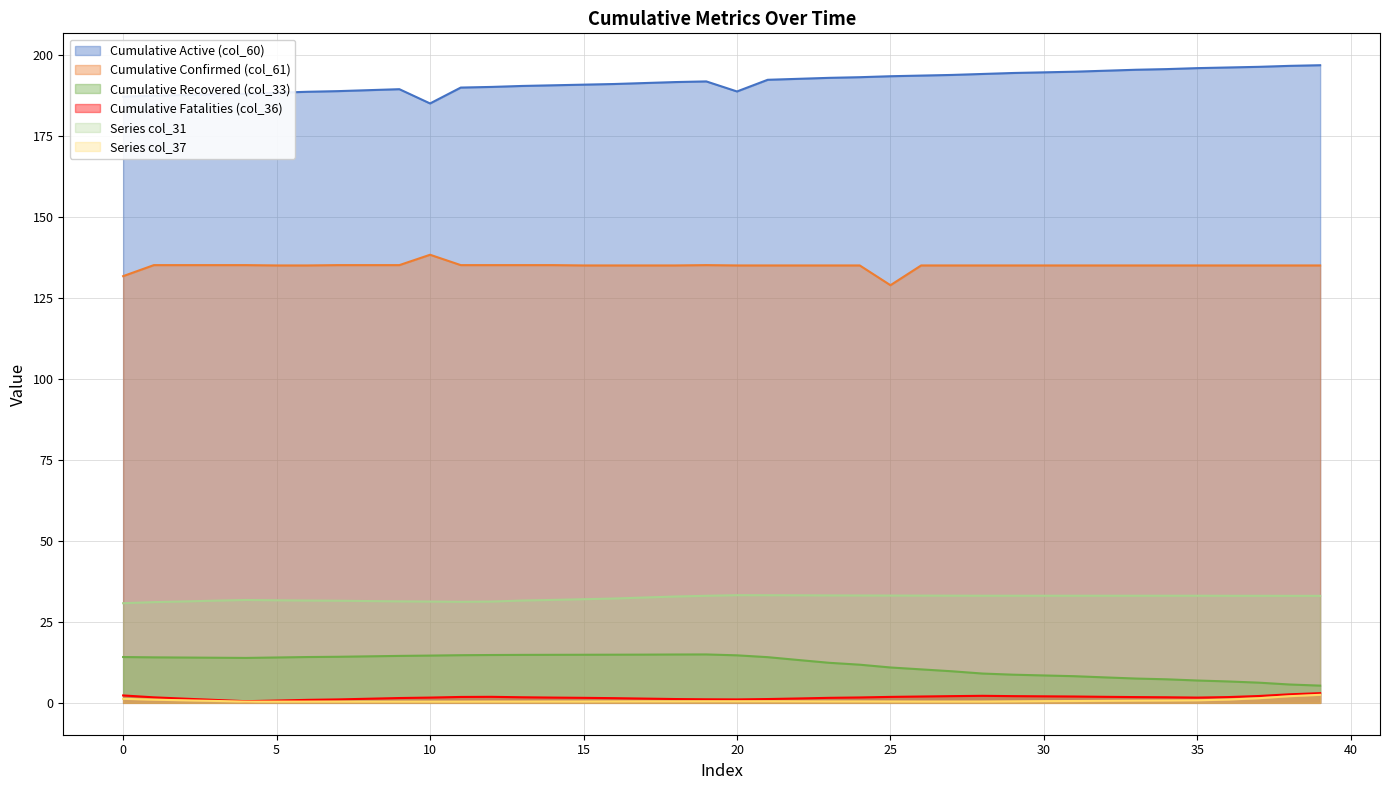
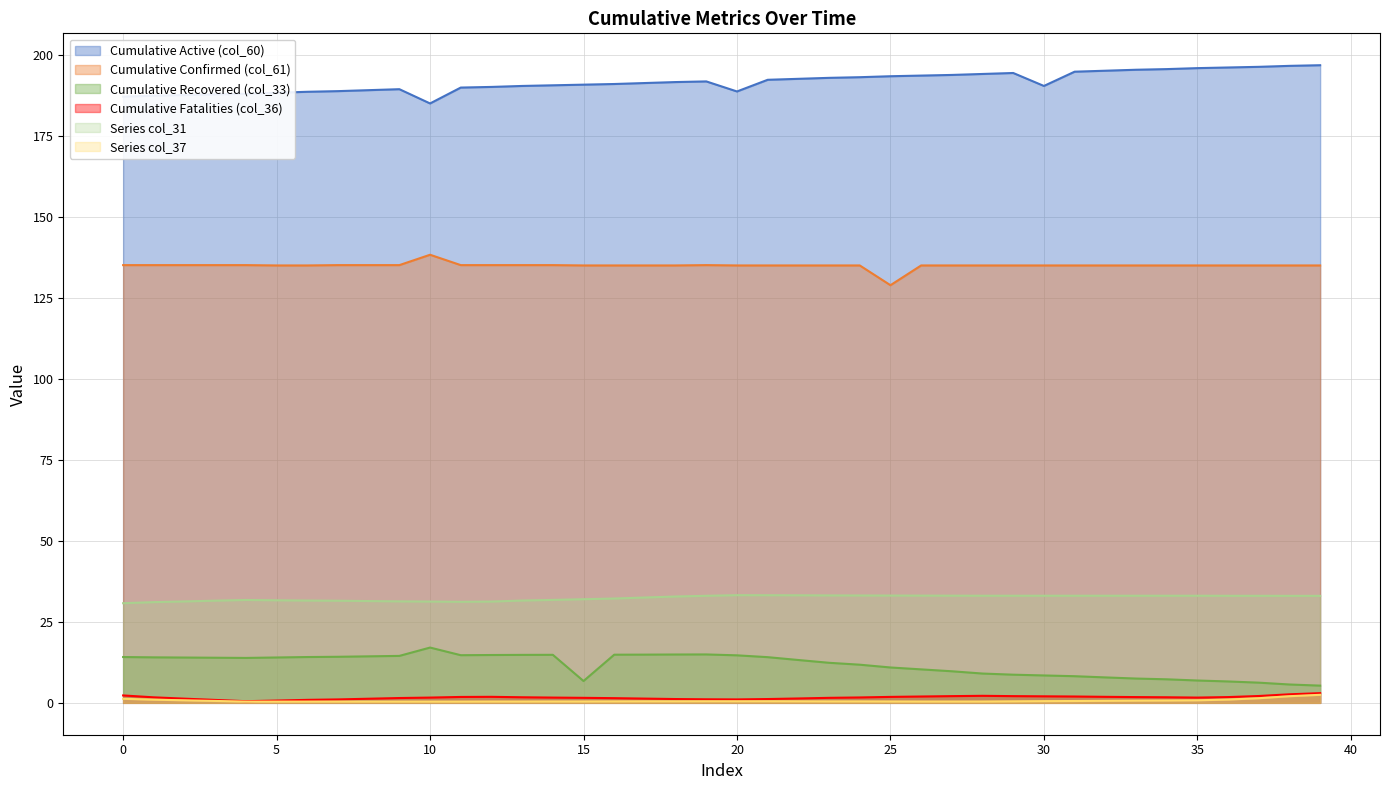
  {
    "Cumulative Active (col_60)": {
      "10": 185,
      "15": 191,
      "20": 189,
      "25": 193,
-     "30": 195,
+     "30": 190,
      "35": 196
    },
    "Cumulative Confirmed (col_61)": {
-     "0": 132,
+     "0": 135,
      "5": 135,
      "10": 138,
      "15": 135,
      "20": 135,
      "25": 129,
      "30": 135,
      "35": 135
    },
    "Cumulative Recovered (col_33)": {
      "0": 14,
      "5": 14,
-     "10": 15,
-     "15": 15,
+     "10": 17,
+     "15": 7,
      "20": 15,
      "25": 11,
      "30": 8,
      "35": 7
    },
    "Cumulative Fatalities (col_36)": {
      "0": 2,
      "10": 2,
      "15": 2,
      "25": 2,
      "30": 2,
      "35": 2
    }
  }
